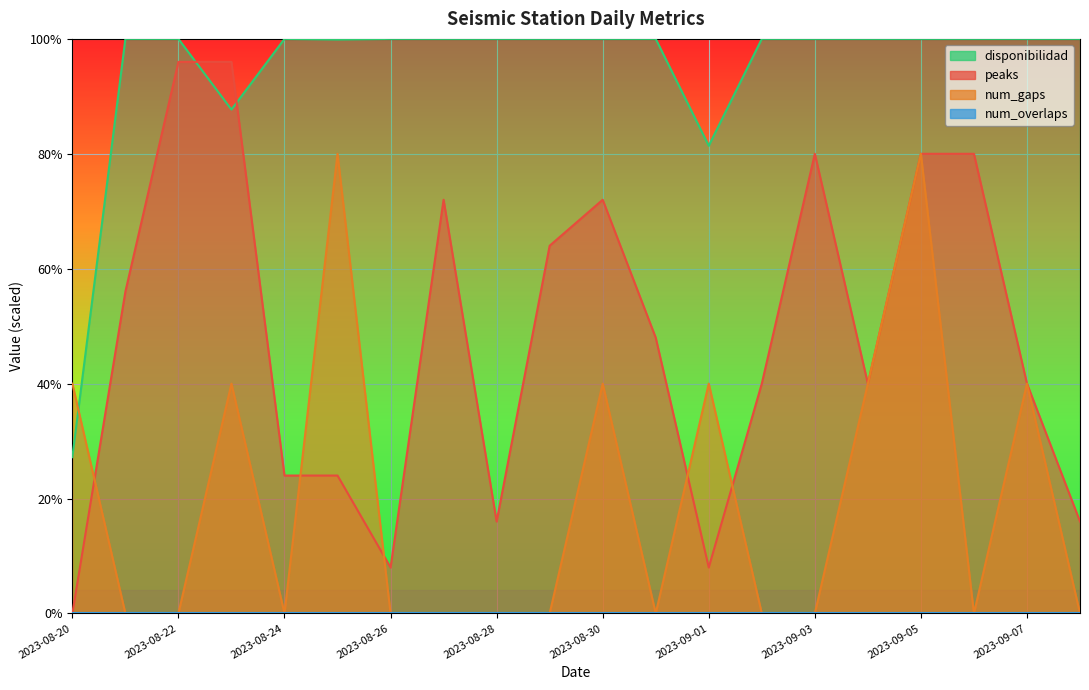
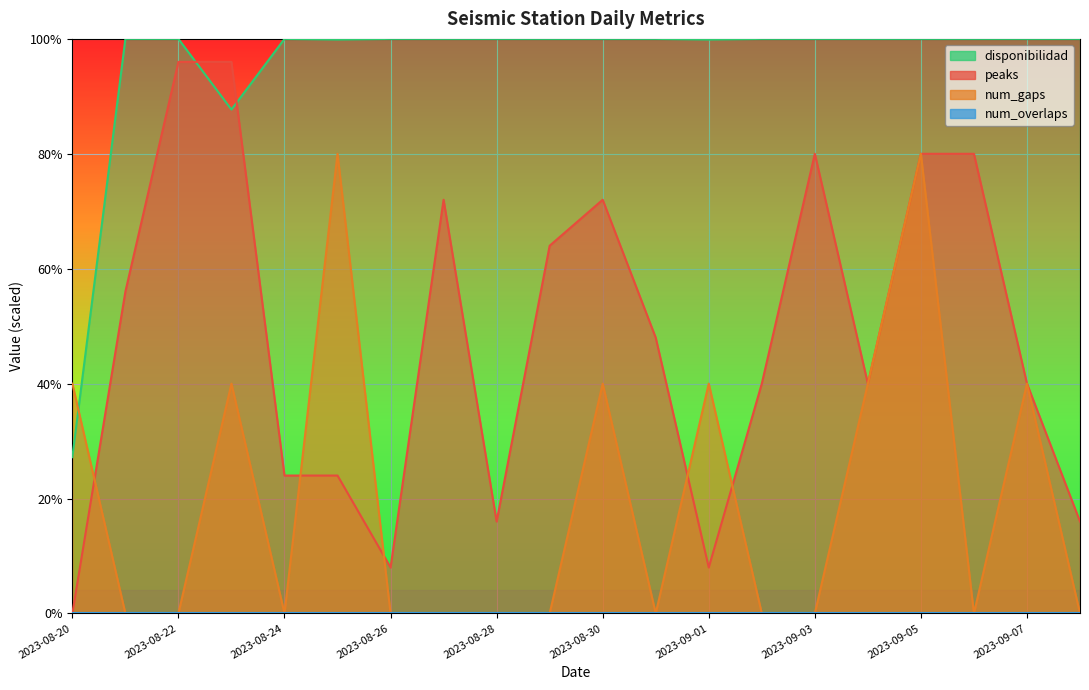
  {
    "disponibilidad": {
      "2023-08-20": "27%",
      "2023-08-22": "100%",
      "2023-08-24": "100%",
      "2023-08-26": "100%",
      "2023-08-28": "100%",
      "2023-08-30": "100%",
-     "2023-09-01": "81%",
+     "2023-09-01": "100%",
      "2023-09-03": "100%",
      "2023-09-05": "100%",
      "2023-09-07": "100%"
    }
  }
